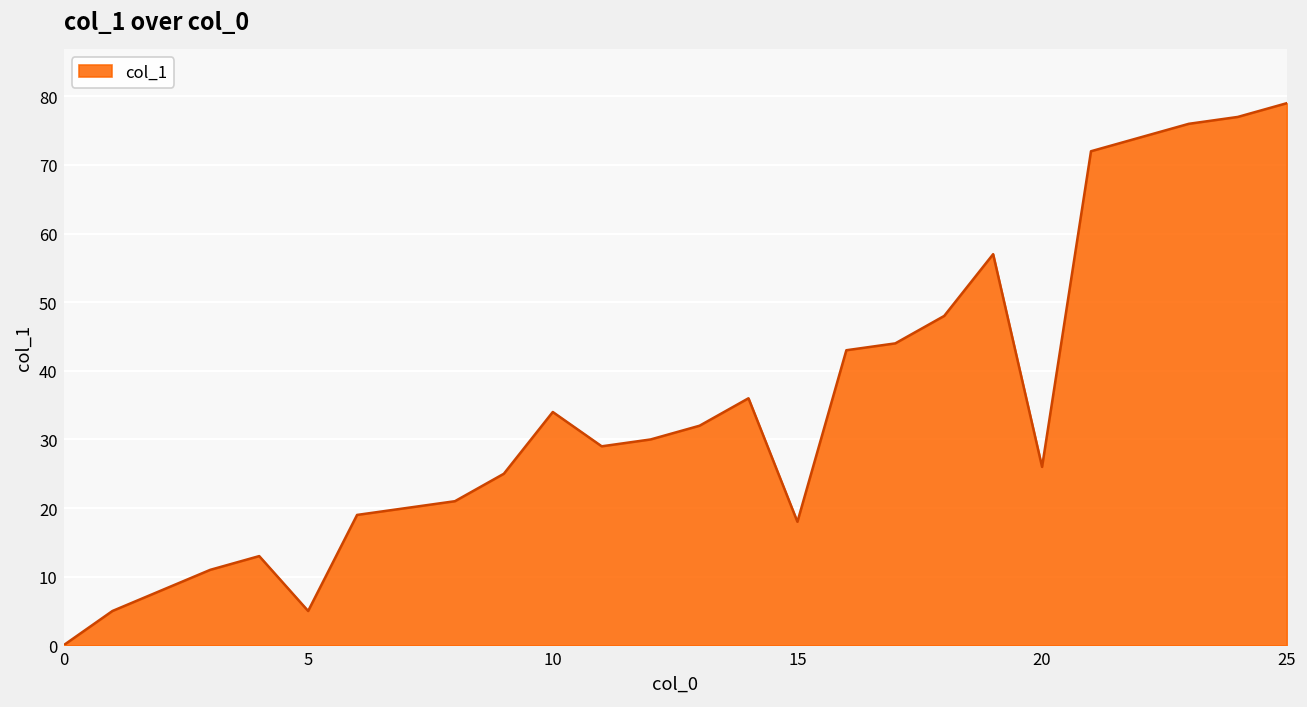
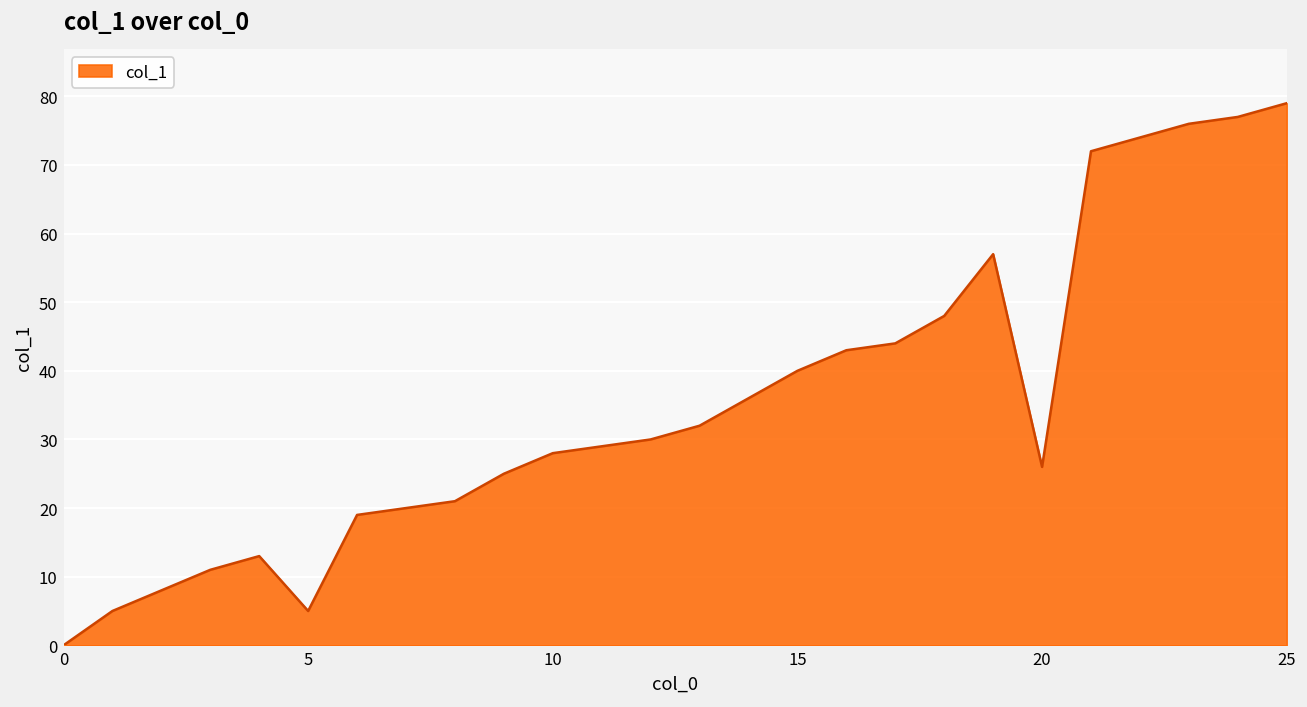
  {
    "0": 0,
    "5": 5,
-   "10": 34,
-   "15": 18,
+   "10": 28,
+   "15": 40,
    "20": 26,
    "25": 79
  }
